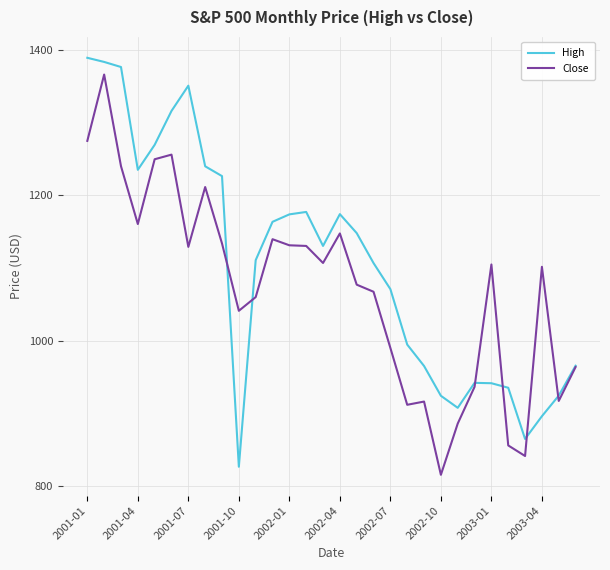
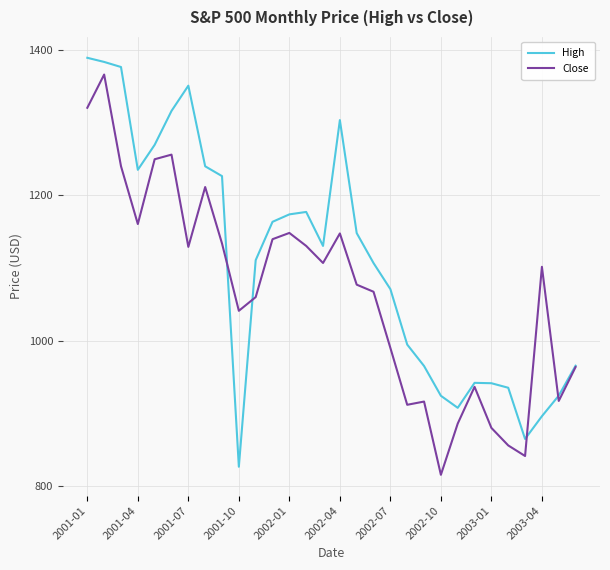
  {
    "High": {
      "2001-01": 1390,
      "2001-04": 1230,
      "2001-07": 1350,
      "2001-10": 830,
      "2002-01": 1170,
-     "2002-04": 1170,
+     "2002-04": 1300,
      "2002-07": 1070,
      "2002-10": 920,
      "2003-01": 940,
      "2003-04": 900
    },
    "Close": {
-     "2001-01": 1270,
+     "2001-01": 1320,
      "2001-04": 1160,
      "2001-07": 1130,
      "2001-10": 1040,
-     "2002-01": 1130,
+     "2002-01": 1150,
      "2002-04": 1150,
      "2002-07": 990,
      "2002-10": 820,
-     "2003-01": 1100,
+     "2003-01": 880,
      "2003-04": 1100
    }
  }
